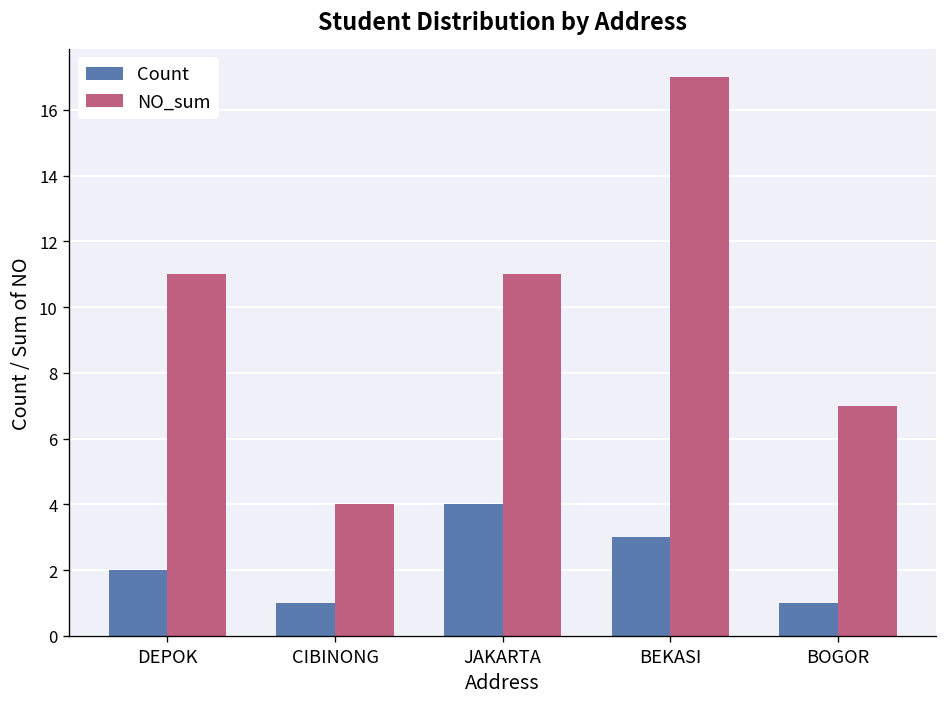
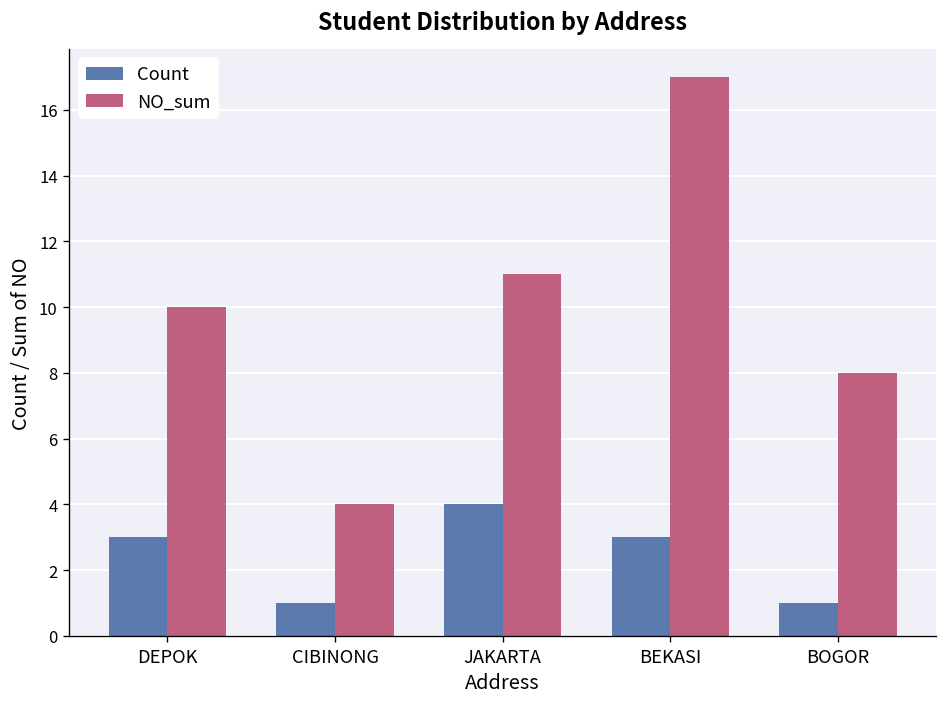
  {
    "Count": {
-     "DEPOK": 2,
+     "DEPOK": 3,
      "CIBINONG": 1,
      "JAKARTA": 4,
      "BEKASI": 3,
      "BOGOR": 1
    },
    "NO_sum": {
-     "DEPOK": 11,
+     "DEPOK": 10,
      "CIBINONG": 4,
      "JAKARTA": 11,
      "BEKASI": 17,
-     "BOGOR": 7
+     "BOGOR": 8
    }
  }
